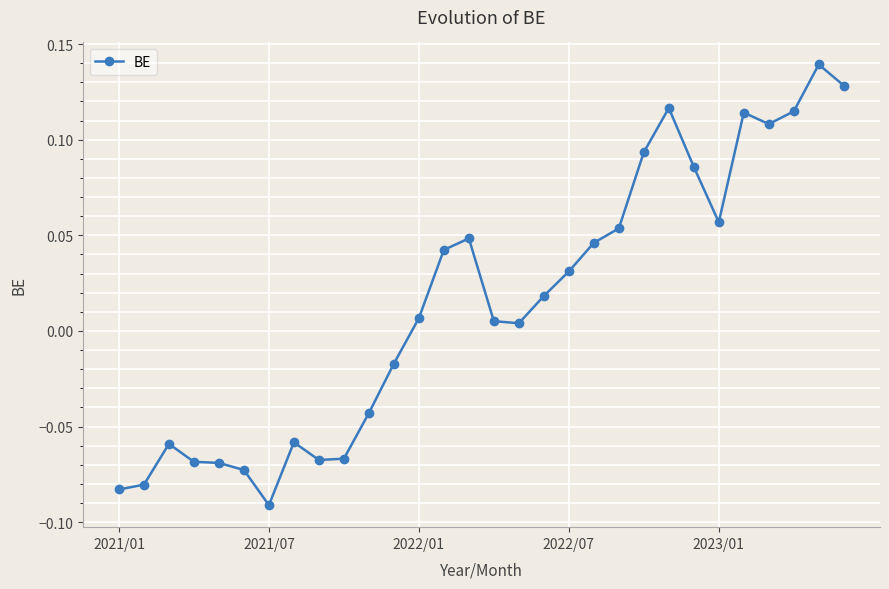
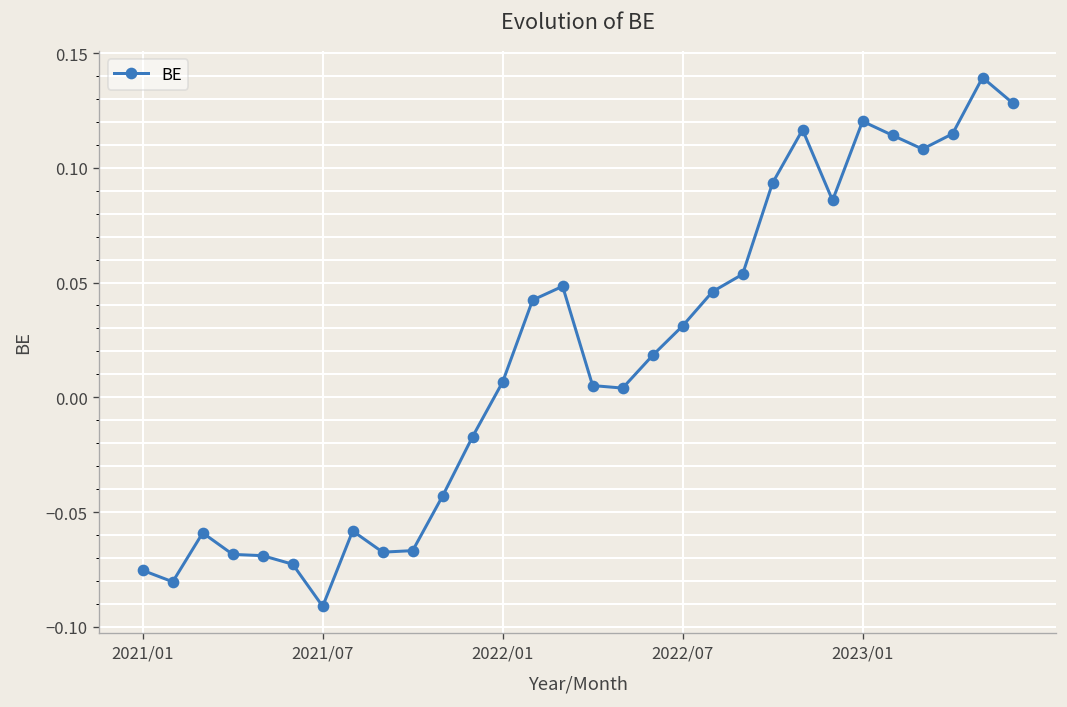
  {
-   "2021/01": -0.083,
+   "2021/01": -0.075,
    "2021/07": -0.091,
    "2022/01": 0.007,
    "2022/07": 0.031,
-   "2023/01": 0.057
+   "2023/01": 0.120
  }
